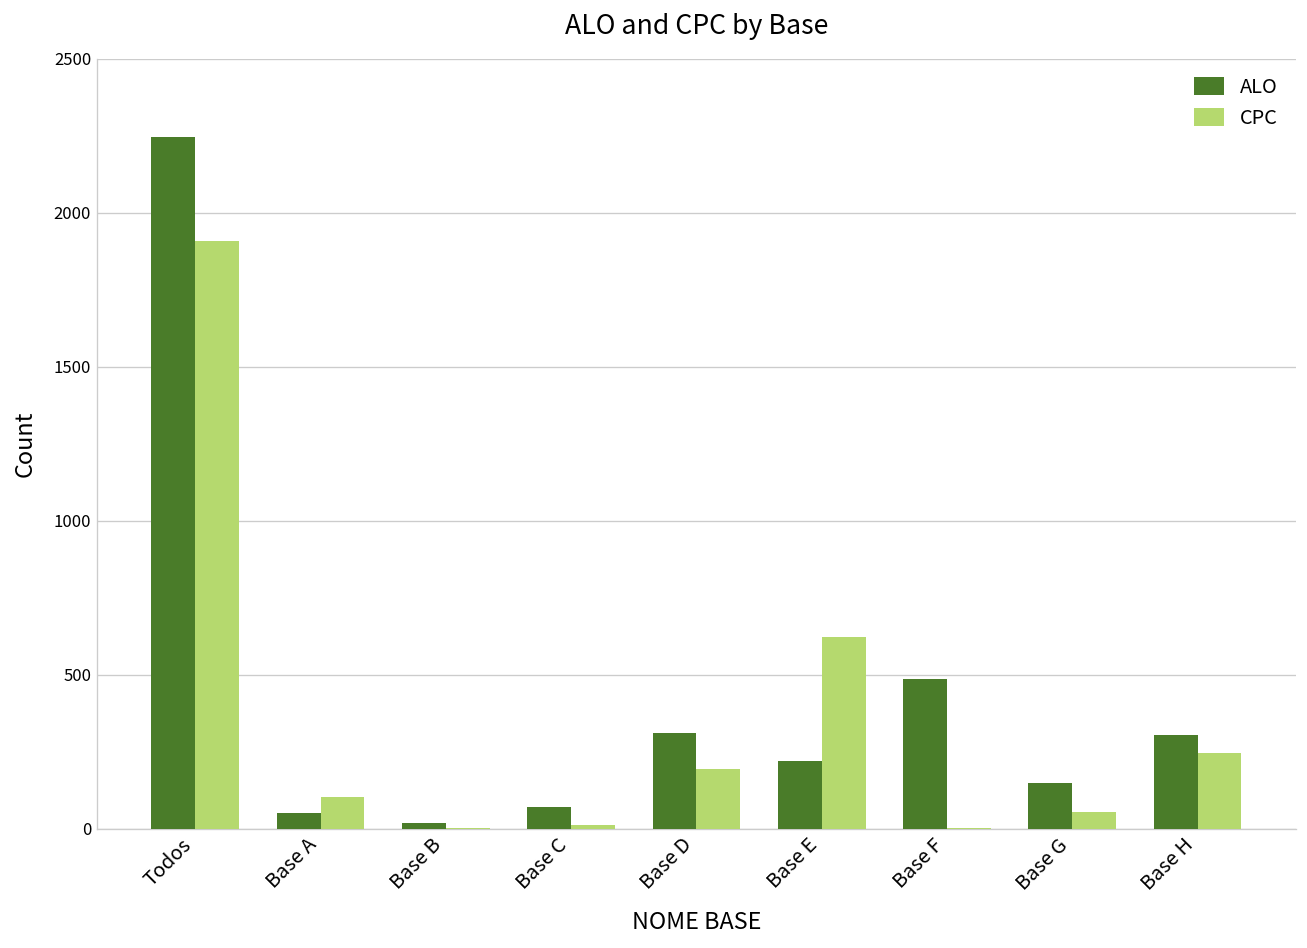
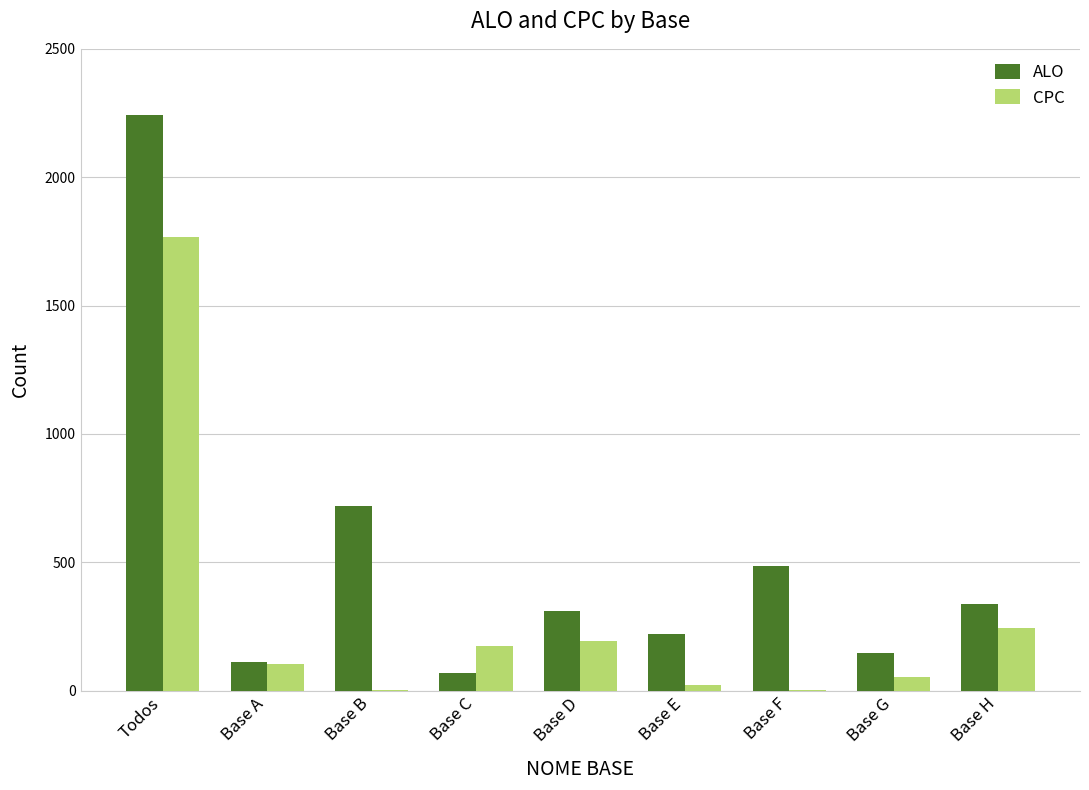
  {
    "ALO": {
      "Todos": 2240,
-     "Base A": 50,
-     "Base B": 20,
+     "Base A": 110,
+     "Base B": 720,
      "Base C": 70,
      "Base D": 310,
      "Base E": 220,
      "Base F": 490,
      "Base G": 150,
-     "Base H": 300
+     "Base H": 340
    },
    "CPC": {
-     "Todos": 1910,
+     "Todos": 1770,
      "Base A": 100,
-     "Base C": 10,
+     "Base C": 180,
      "Base D": 190,
-     "Base E": 620,
+     "Base E": 20,
      "Base G": 60,
      "Base H": 250
    }
  }
